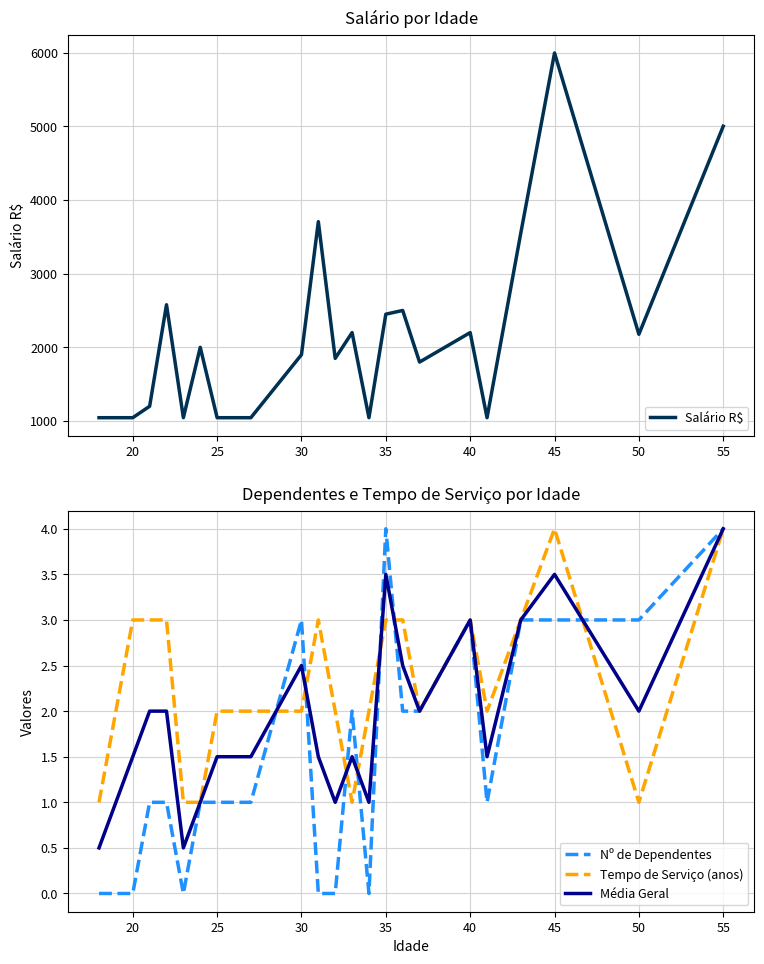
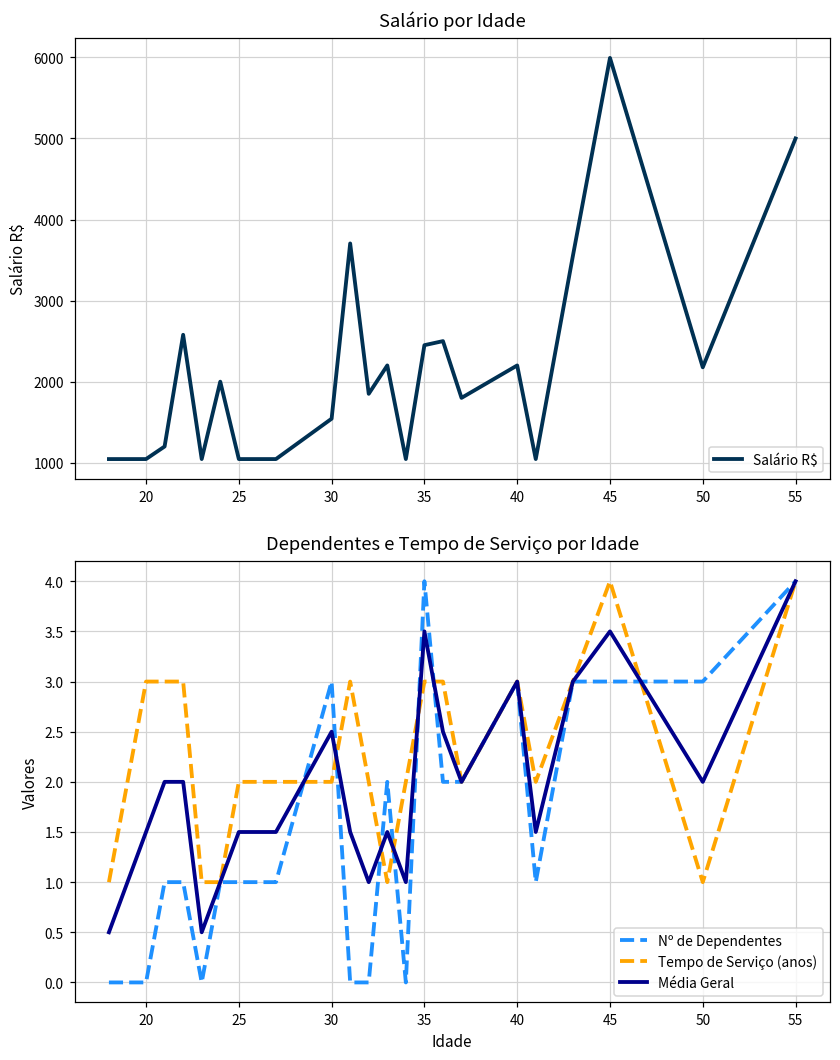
  {
    "Salário por Idade": {
      "20": 1000,
      "25": 1000,
-     "30": 1900,
+     "30": 1500,
      "35": 2500,
      "40": 2200,
      "45": 6000,
      "50": 2200,
      "55": 5000
    },
    "Dependentes e Tempo de Serviço por Idade": {
      "Nº de Dependentes": {
        "20": 0.0,
        "25": 1.0,
        "30": 3.0,
        "35": 4.0,
        "45": 3.0,
        "50": 3.0
      },
      "Tempo de Serviço (anos)": {
        "20": 3.0,
        "25": 2.0,
        "30": 2.0,
        "35": 3.0,
        "45": 4.0,
        "50": 1.0
      },
      "Média Geral": {
        "20": 1.5,
        "25": 1.5,
        "30": 2.5,
        "35": 3.5,
        "45": 3.5,
        "50": 2.0
      }
    }
  }
